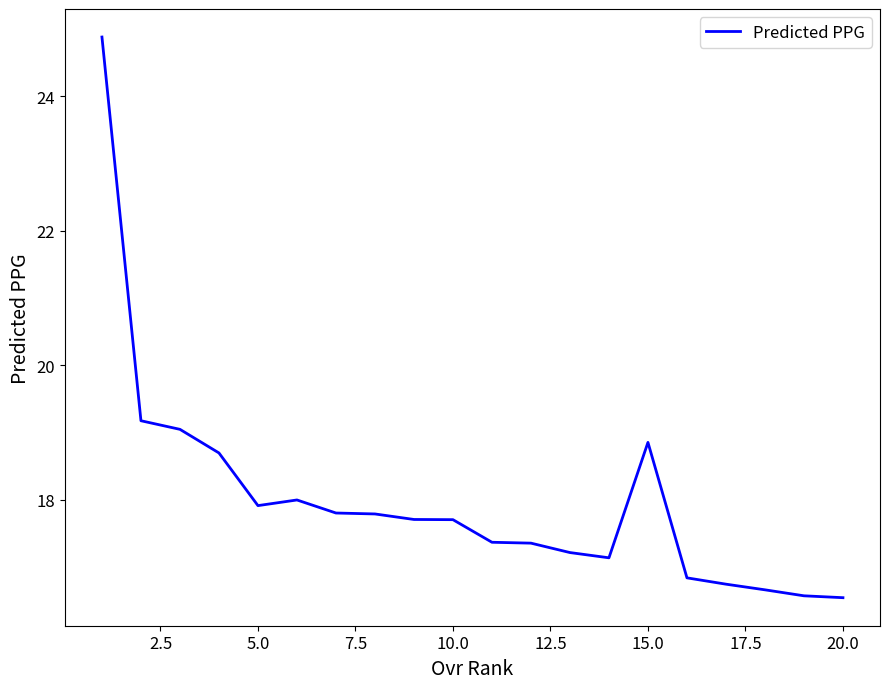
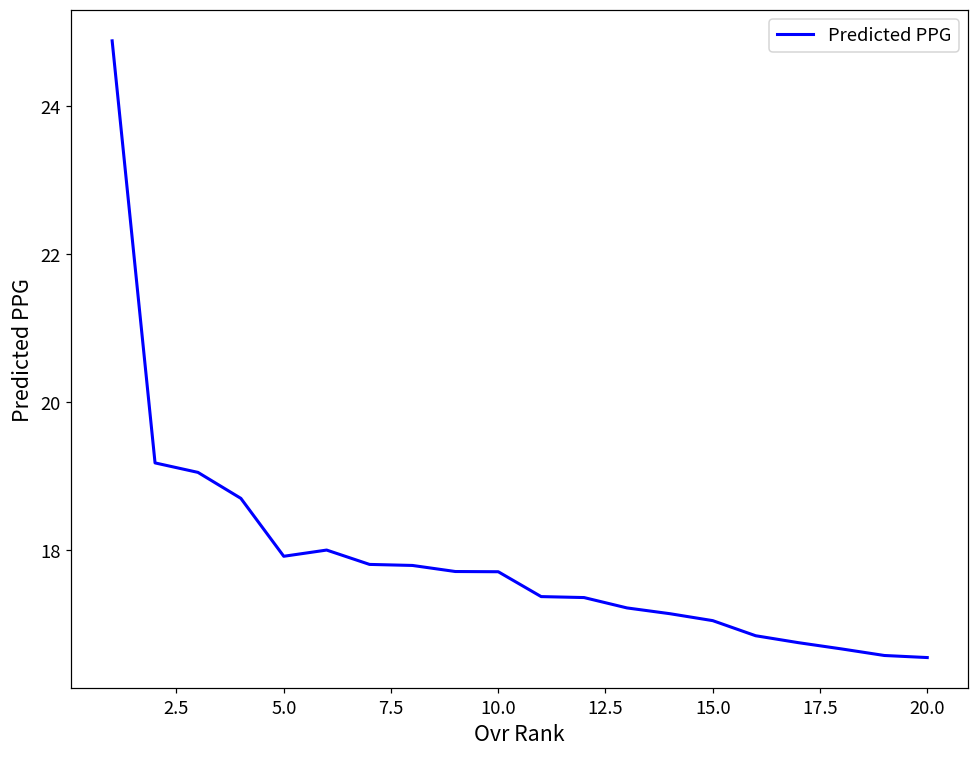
  {
    "5.0": 17.9,
    "10.0": 17.7,
-   "15.0": 18.9,
+   "15.0": 17.0,
    "20.0": 16.5
  }
